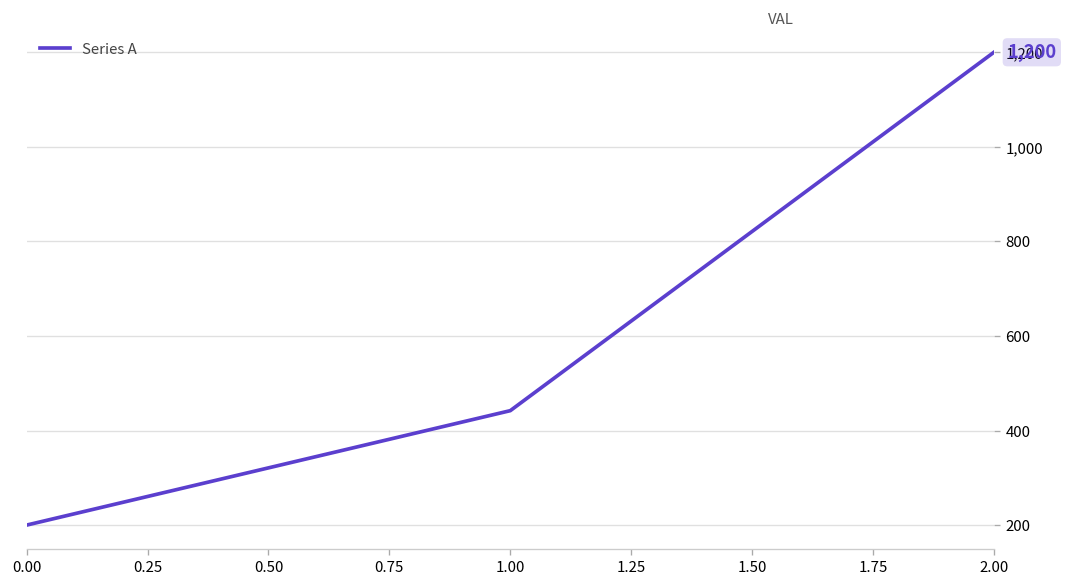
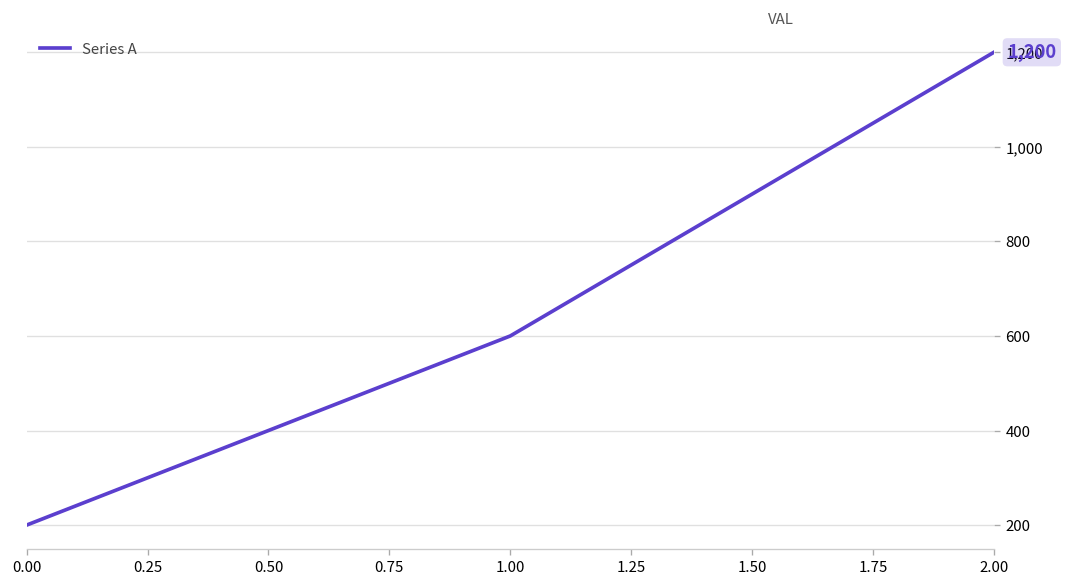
  {
    "0.00": 200,
-   "1.00": 440
+   "1.00": 600
  }
